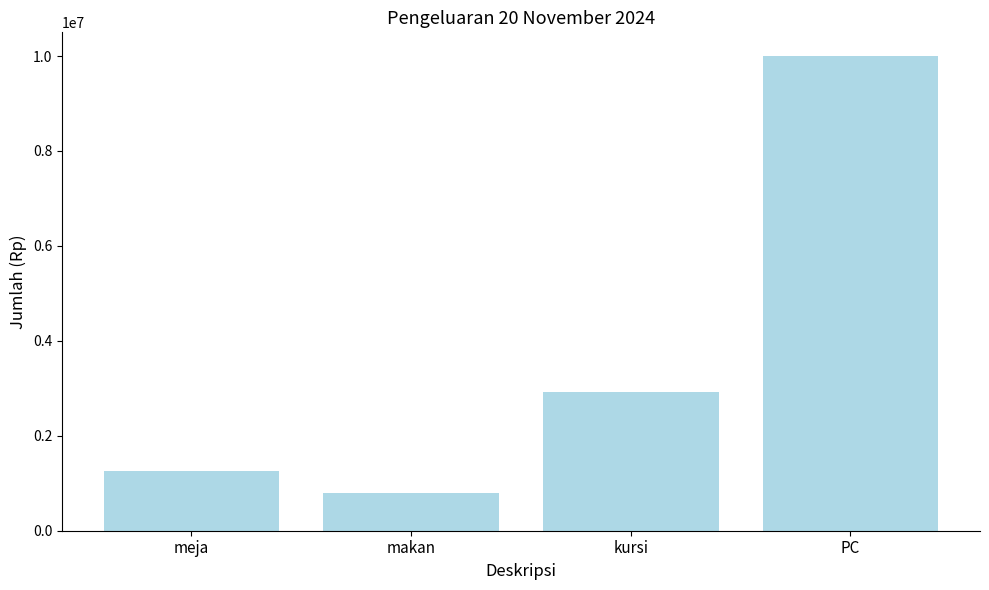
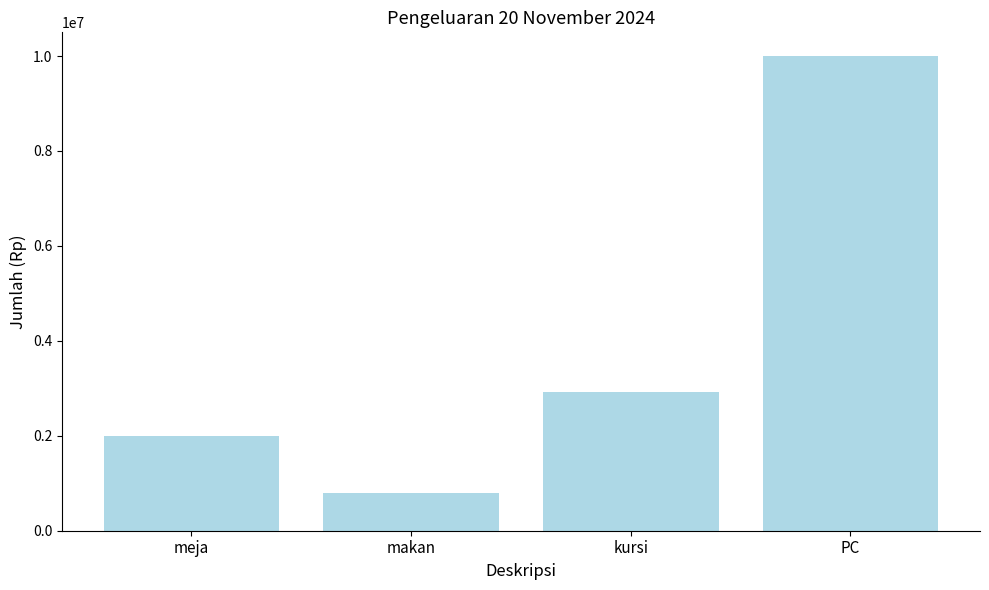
  {
-   "meja": 1300000,
+   "meja": 2000000,
    "makan": 800000,
    "kursi": 2900000,
    "PC": 10000000
  }
